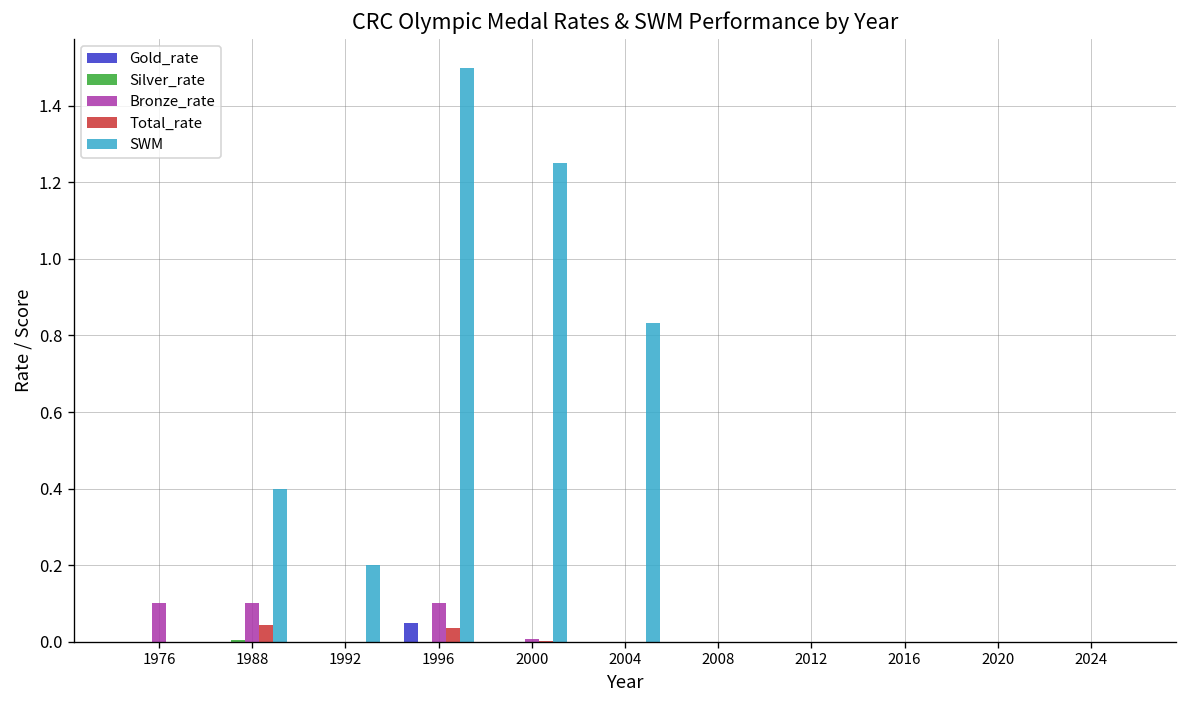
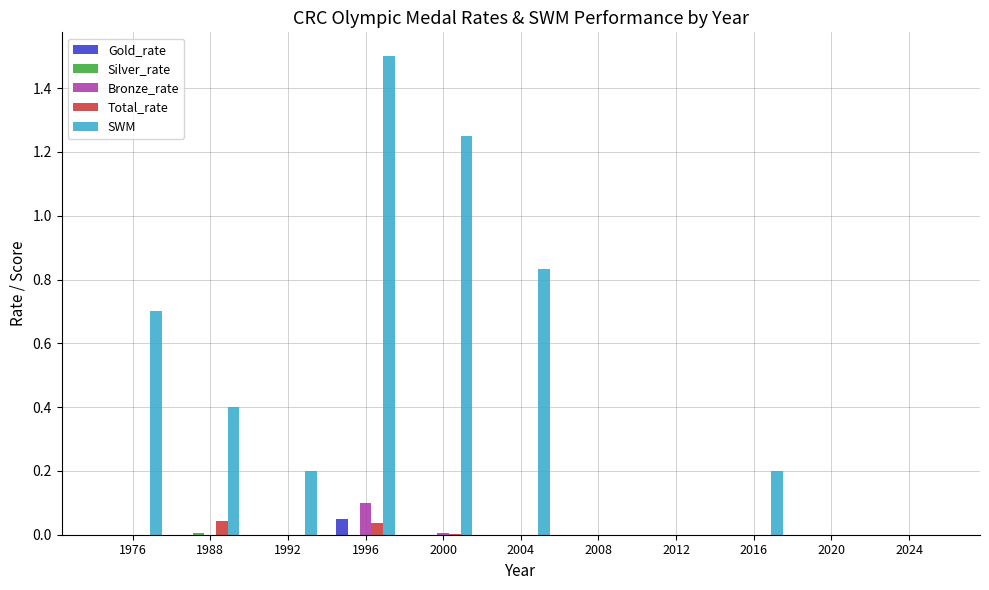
  {
    "Gold_rate": {
      "1976": 0.0,
      "1988": 0.0,
      "1992": 0.0,
      "1996": 0.05,
      "2000": 0.0,
      "2004": 0.0,
      "2008": 0.0,
      "2012": 0.0,
      "2016": 0.0,
      "2020": 0.0,
      "2024": 0.0
    },
    "Silver_rate": {
      "1976": 0.0,
      "1992": 0.0,
      "1996": 0.0,
      "2000": 0.0,
      "2004": 0.0,
      "2008": 0.0,
      "2012": 0.0,
      "2016": 0.0,
      "2020": 0.0,
      "2024": 0.0
    },
    "Bronze_rate": {
-     "1976": 0.1,
-     "1988": 0.1,
+     "1976": 0.0,
+     "1988": 0.0,
      "1992": 0.0,
      "1996": 0.1,
      "2004": 0.0,
      "2008": 0.0,
      "2012": 0.0,
      "2016": 0.0,
      "2020": 0.0,
      "2024": 0.0
    },
    "Total_rate": {
      "1976": 0.0,
      "1988": 0.04,
      "1992": 0.0,
      "1996": 0.04,
      "2004": 0.0,
      "2008": 0.0,
      "2012": 0.0,
      "2016": 0.0,
      "2020": 0.0,
      "2024": 0.0
    },
    "SWM": {
-     "1976": 0.0,
+     "1976": 0.7,
      "1988": 0.4,
      "1992": 0.2,
      "1996": 1.5,
      "2000": 1.25,
      "2004": 0.83,
      "2008": 0.0,
      "2012": 0.0,
-     "2016": 0.0,
+     "2016": 0.2,
      "2020": 0.0,
      "2024": 0.0
    }
  }
